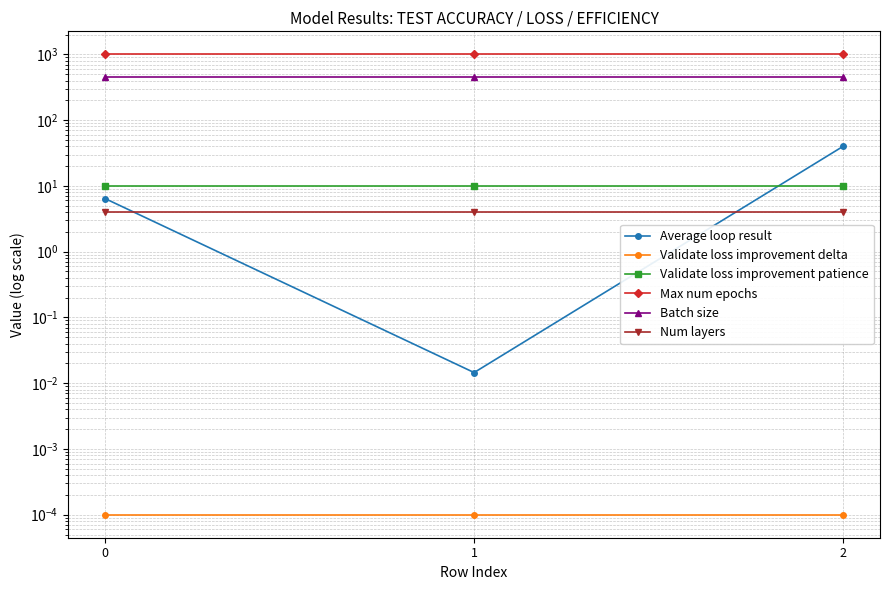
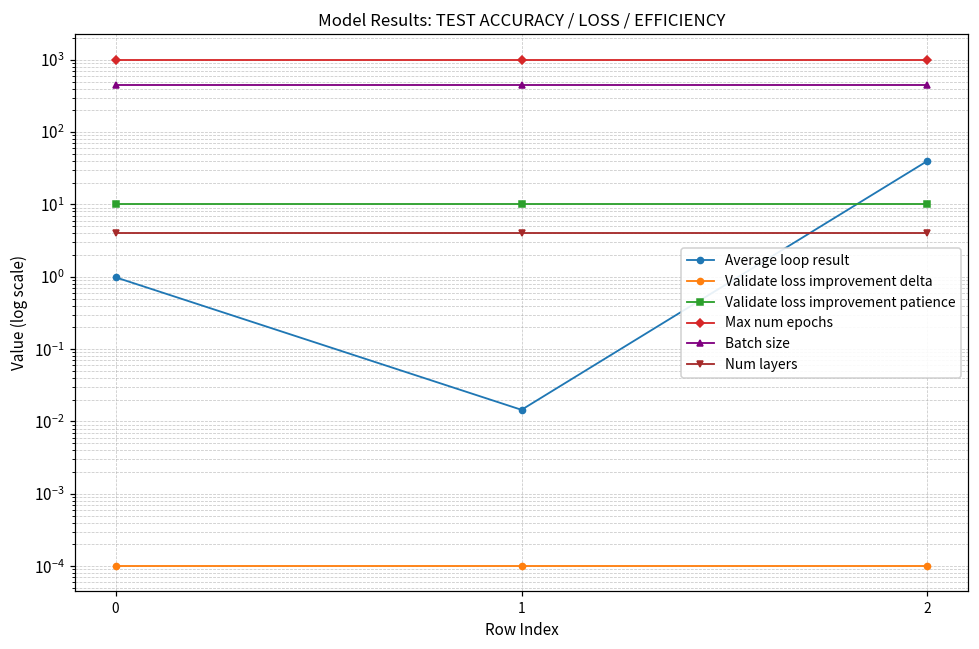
  {
    "Average loop result": {
-     "0": 6,
+     "0": 1.0,
      "1": 0.015,
      "2": 40
    },
    "Validate loss improvement delta": {
      "0": 0.00010,
      "1": 0.00010,
      "2": 0.00010
    },
    "Validate loss improvement patience": {
      "0": 10,
      "1": 10,
      "2": 10
    },
    "Batch size": {
      "0": 500,
      "1": 500,
      "2": 500
    }
  }
